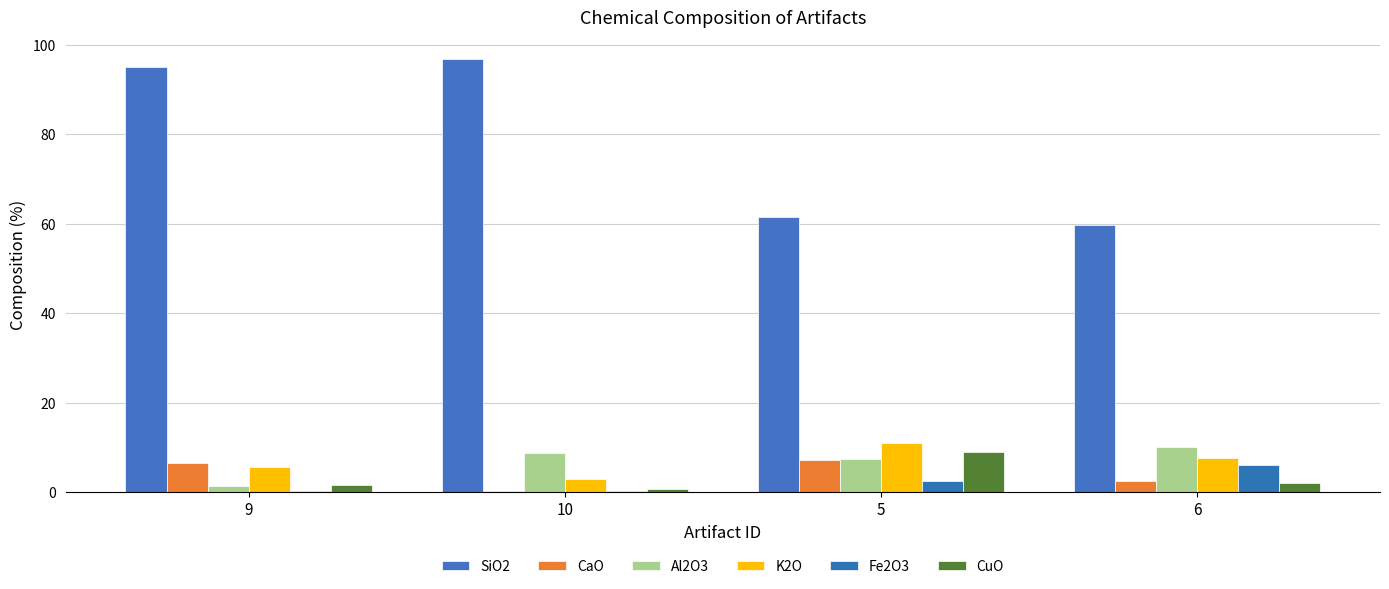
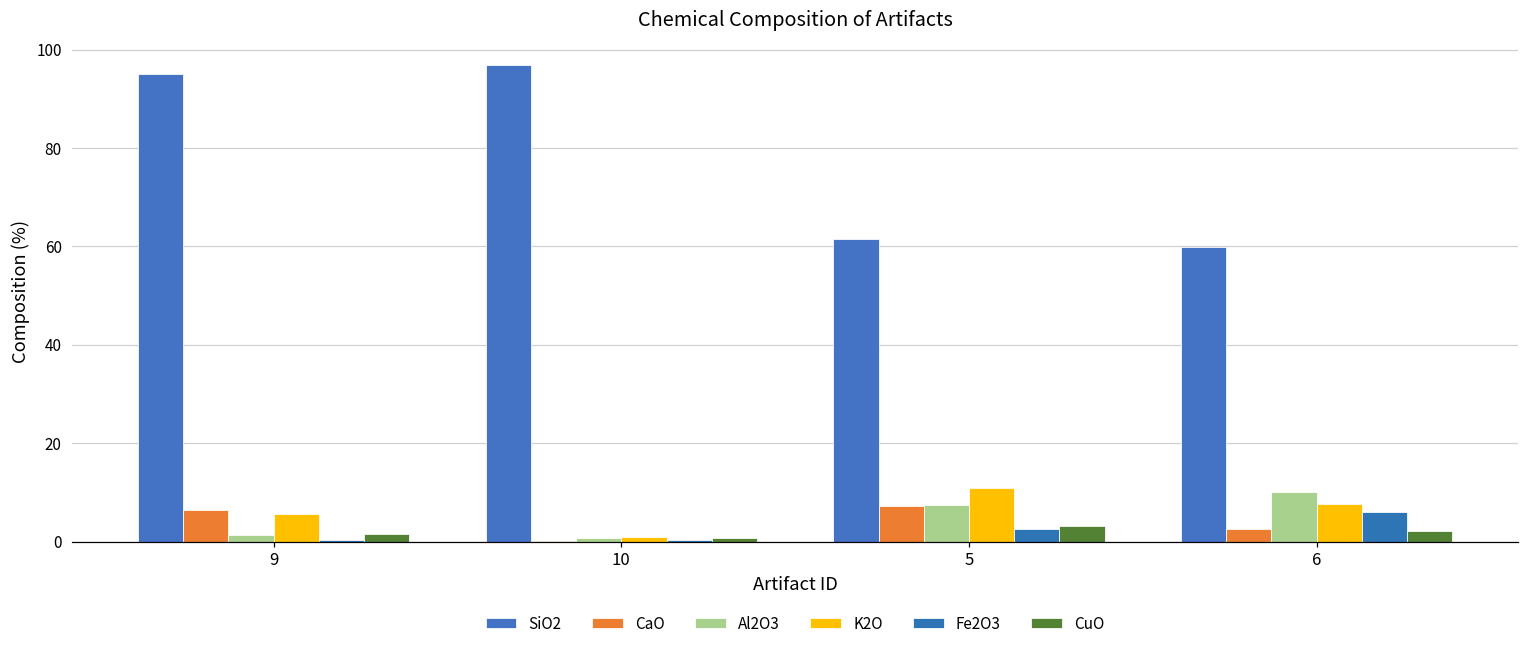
  {
    "CaO": {
      "9": 7,
      "5": 7,
      "6": 3
    },
    "Al2O3": {
      "9": 1,
-     "10": 9,
+     "10": 1,
      "5": 8,
      "6": 10
    },
    "K2O": {
      "9": 6,
-     "10": 3,
+     "10": 1,
      "5": 11,
      "6": 8
    },
    "CuO": {
      "9": 2,
      "10": 1,
-     "5": 9,
+     "5": 3,
      "6": 2
    }
  }
